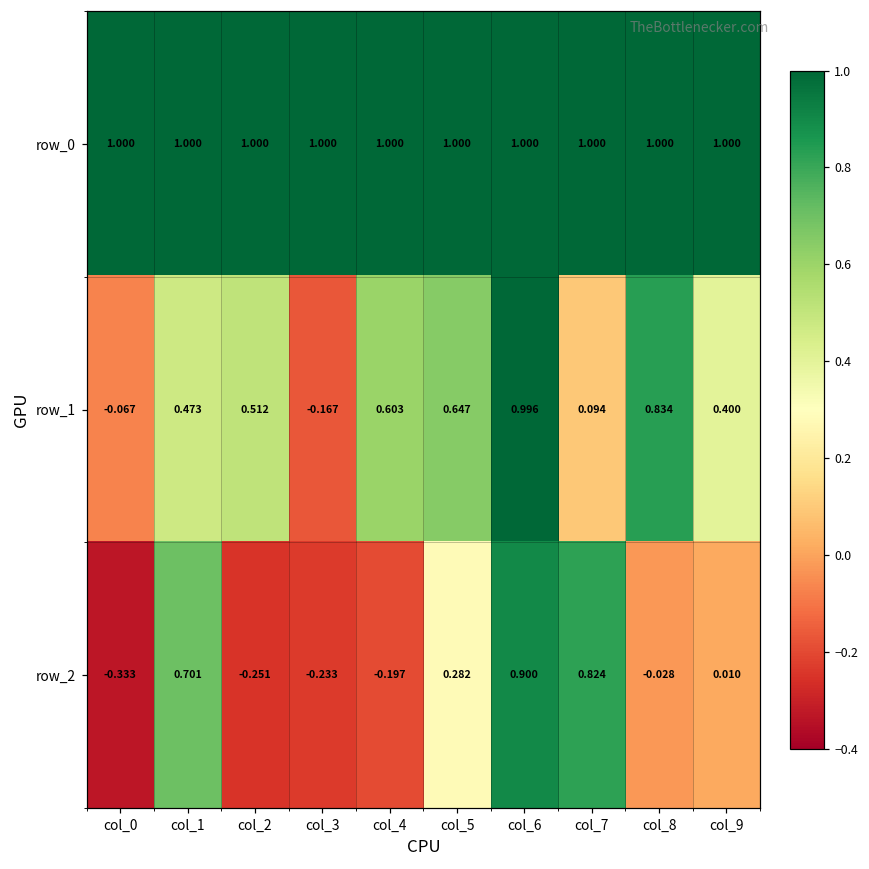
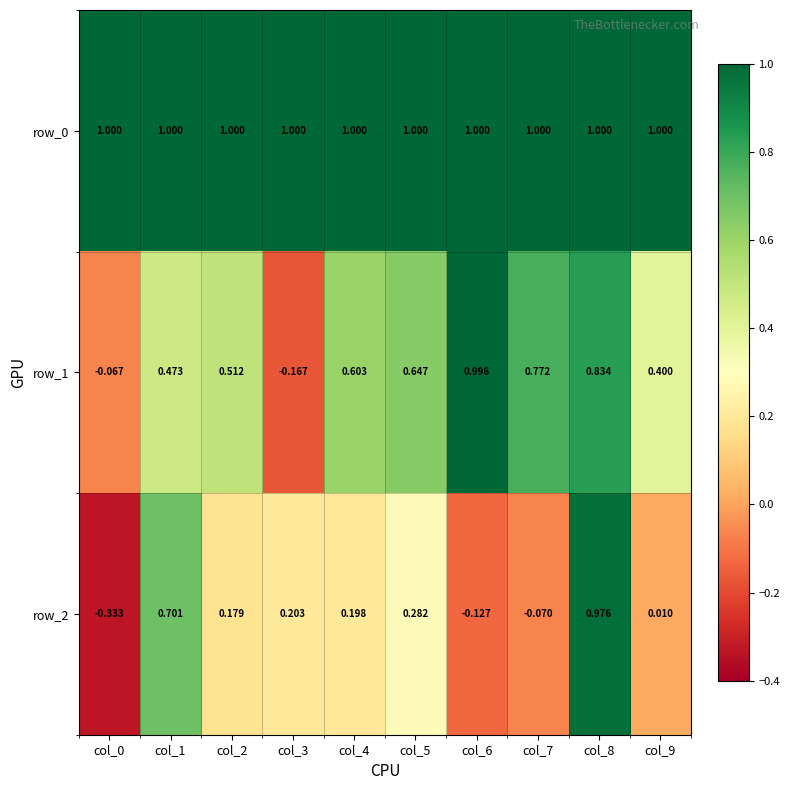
  {
    "row_0": {
      "col_0": 1.000,
      "col_1": 1.000,
      "col_2": 1.000,
      "col_3": 1.000,
      "col_4": 1.000,
      "col_5": 1.000,
      "col_6": 1.000,
      "col_7": 1.000,
      "col_8": 1.000,
      "col_9": 1.000
    },
    "row_1": {
      "col_0": -0.067,
      "col_1": 0.473,
      "col_2": 0.512,
      "col_3": -0.167,
      "col_4": 0.603,
      "col_5": 0.647,
      "col_6": 0.996,
-     "col_7": 0.094,
+     "col_7": 0.772,
      "col_8": 0.834,
      "col_9": 0.400
    },
    "row_2": {
      "col_0": -0.333,
      "col_1": 0.701,
-     "col_2": -0.251,
-     "col_3": -0.233,
-     "col_4": -0.197,
+     "col_2": 0.179,
+     "col_3": 0.203,
+     "col_4": 0.198,
      "col_5": 0.282,
-     "col_6": 0.900,
-     "col_7": 0.824,
-     "col_8": -0.028,
+     "col_6": -0.127,
+     "col_7": -0.070,
+     "col_8": 0.976,
      "col_9": 0.010
    }
  }
